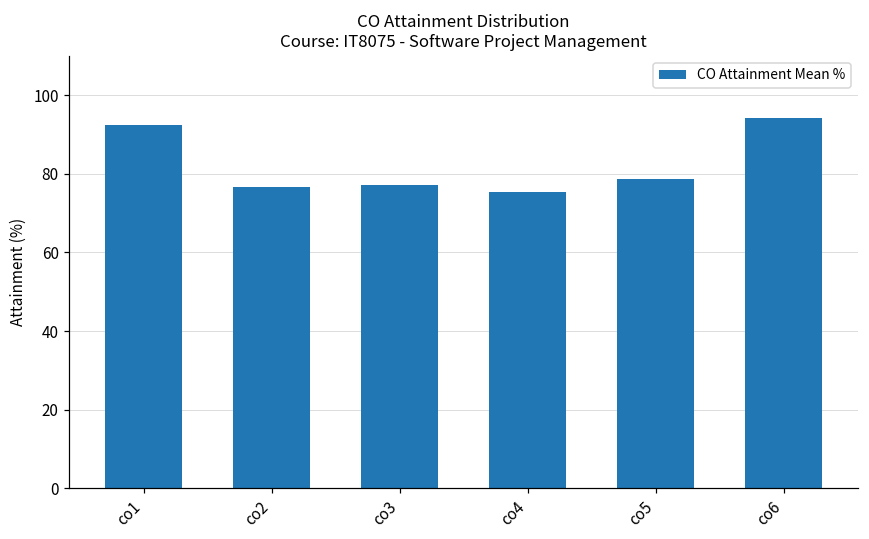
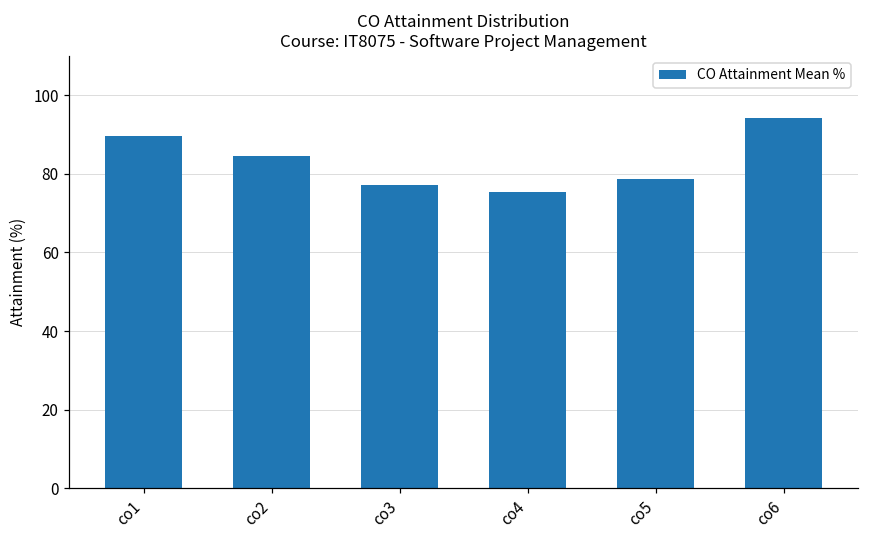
  {
-   "co1": 93,
-   "co2": 77,
+   "co1": 90,
+   "co2": 85,
    "co3": 77,
    "co4": 75,
    "co5": 79,
    "co6": 94
  }
